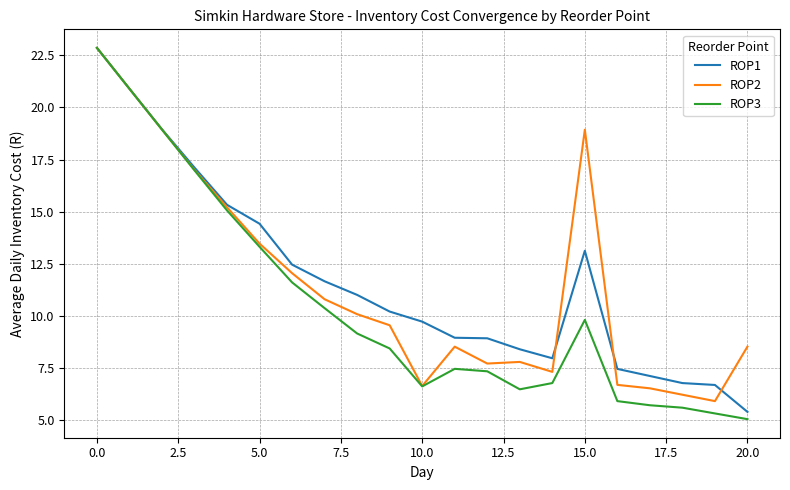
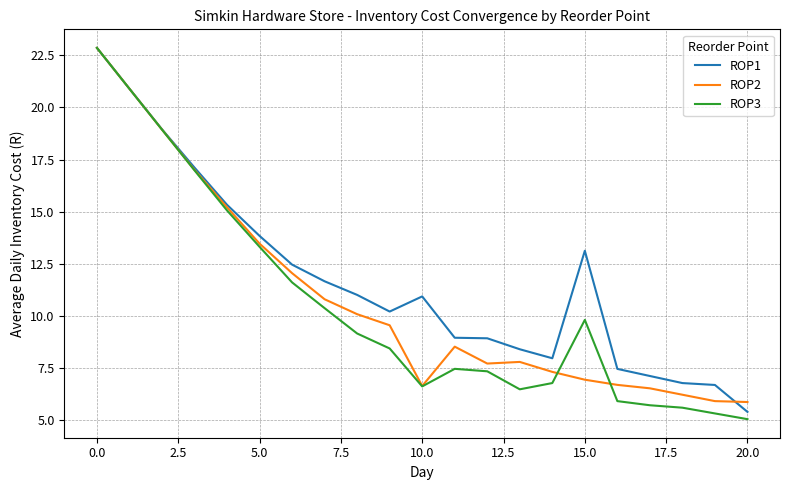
  {
    "ROP1": {
-     "5.0": 14.4,
-     "10.0": 9.7,
+     "5.0": 13.8,
+     "10.0": 10.9,
      "15.0": 13.1,
      "20.0": 5.4
    },
    "ROP2": {
      "5.0": 13.5,
-     "15.0": 18.9,
-     "20.0": 8.5
+     "15.0": 6.9,
+     "20.0": 5.9
    },
    "ROP3": {
      "5.0": 13.3,
      "15.0": 9.8,
      "20.0": 5.1
    }
  }
